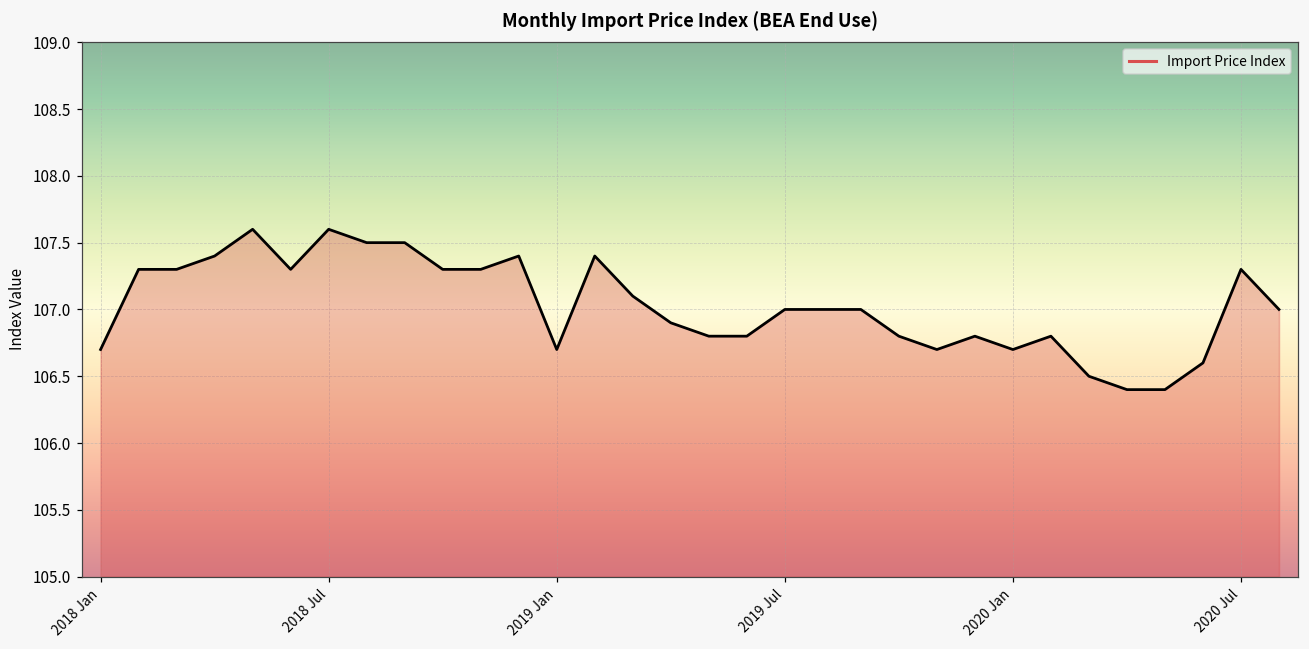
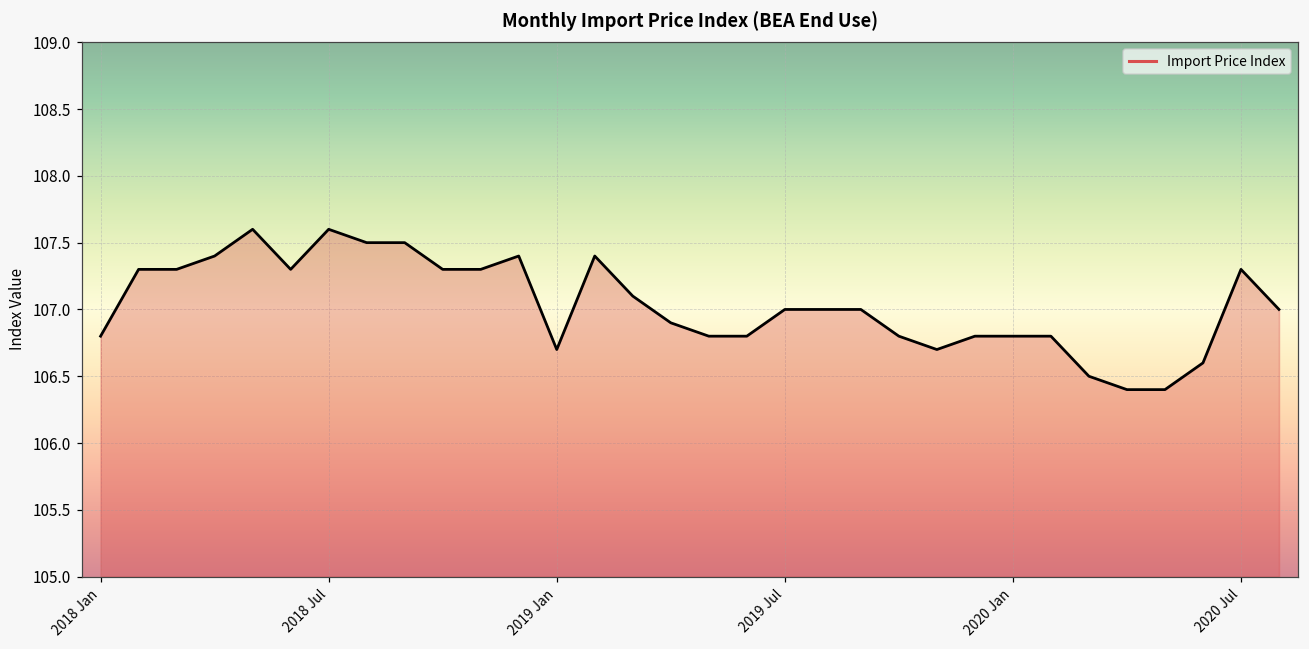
  {
-   "2018 Jan": 106.7,
+   "2018 Jan": 106.8,
    "2018 Jul": 107.6,
    "2019 Jan": 106.7,
    "2019 Jul": 107.0,
-   "2020 Jan": 106.7,
+   "2020 Jan": 106.8,
    "2020 Jul": 107.3
  }
